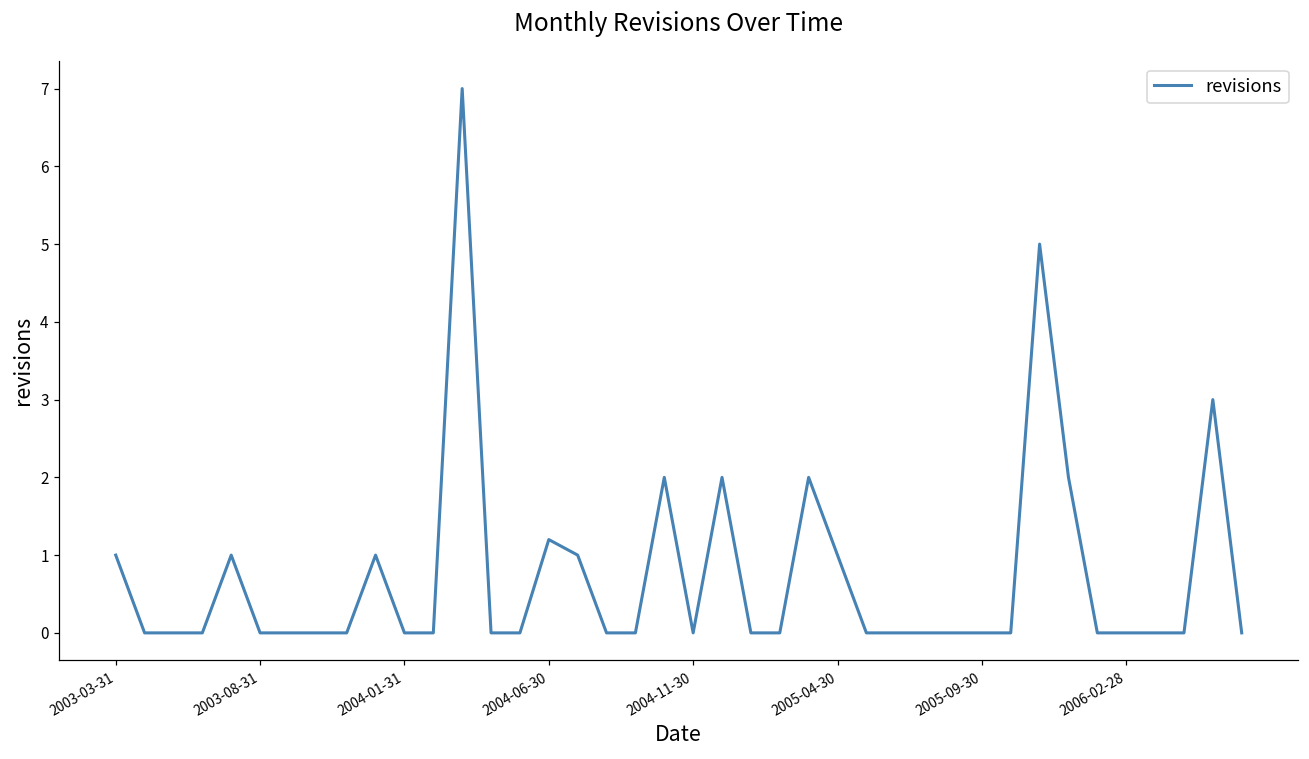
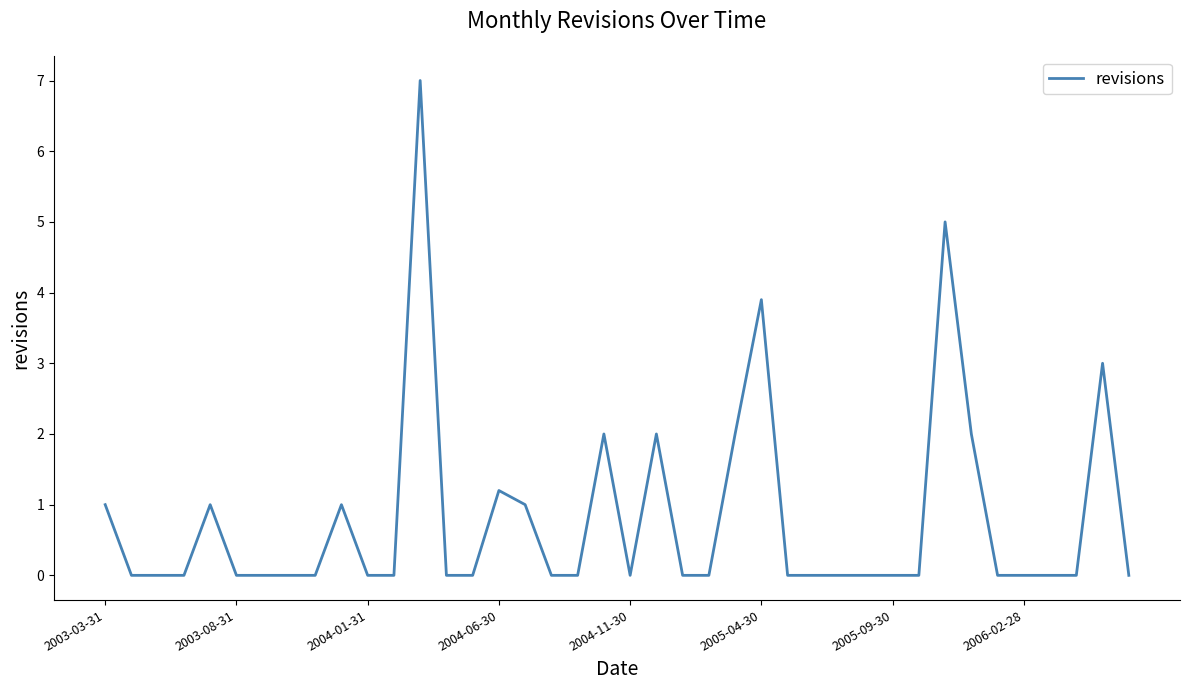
  {
    "2003-03-31": 1.0,
    "2003-08-31": 0.0,
    "2004-01-31": 0.0,
    "2004-06-30": 1.2,
    "2004-11-30": 0.0,
-   "2005-04-30": 1.0,
+   "2005-04-30": 3.9,
    "2005-09-30": 0.0,
    "2006-02-28": 0.0
  }
